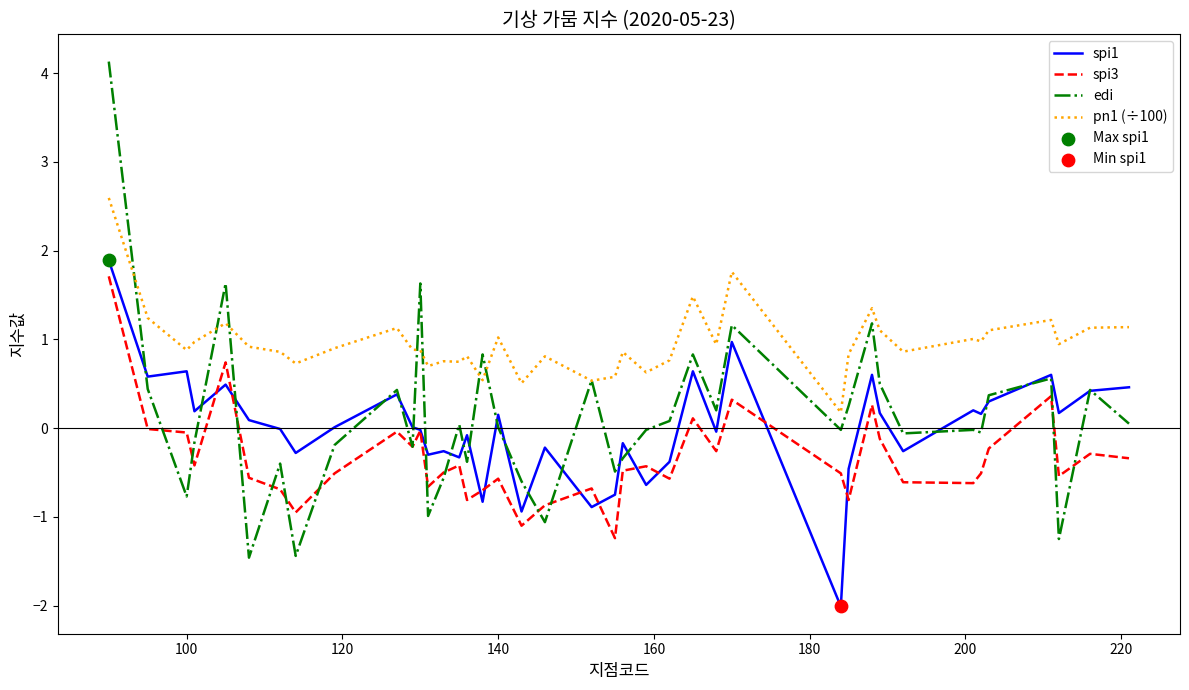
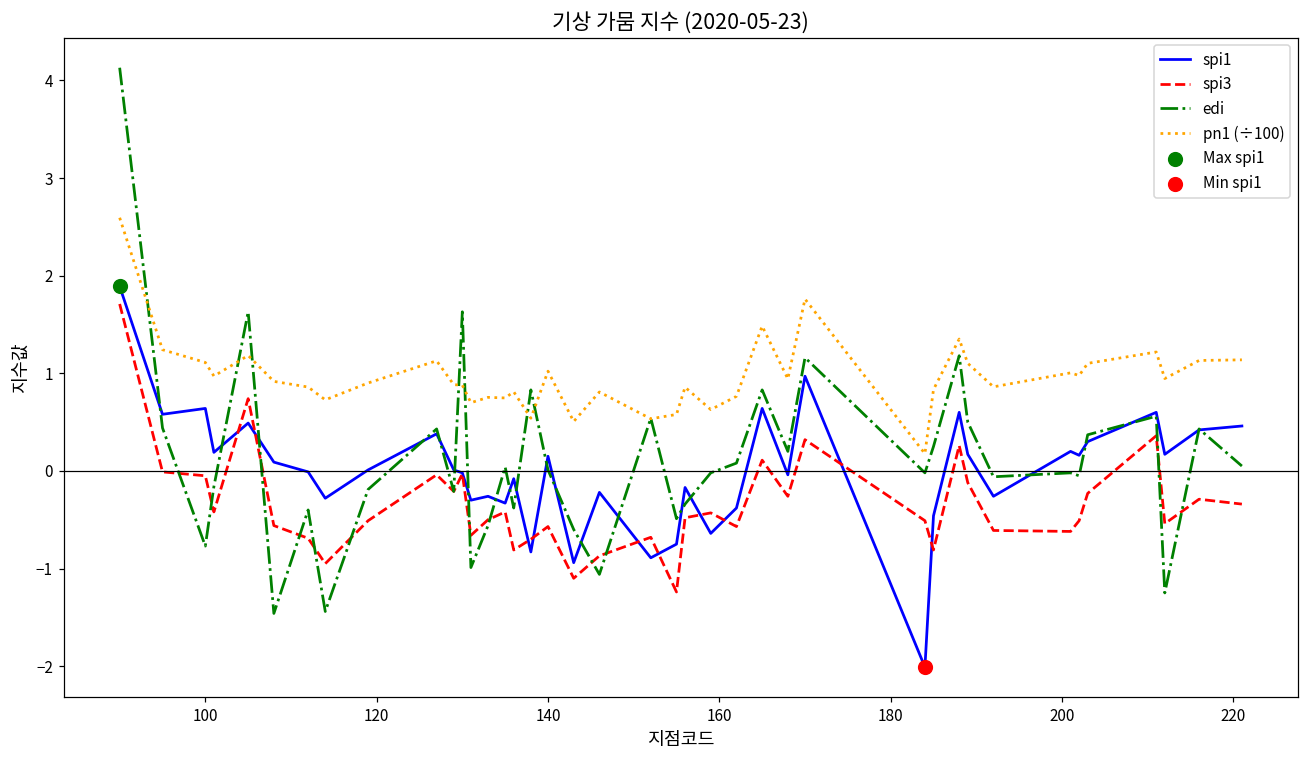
  {
    "spi1": {
      "100": 0.6,
      "140": 0.2
    },
    "pn1 (÷100)": {
-     "100": 0.9,
+     "100": 1.1,
      "140": 1.0
    }
  }
